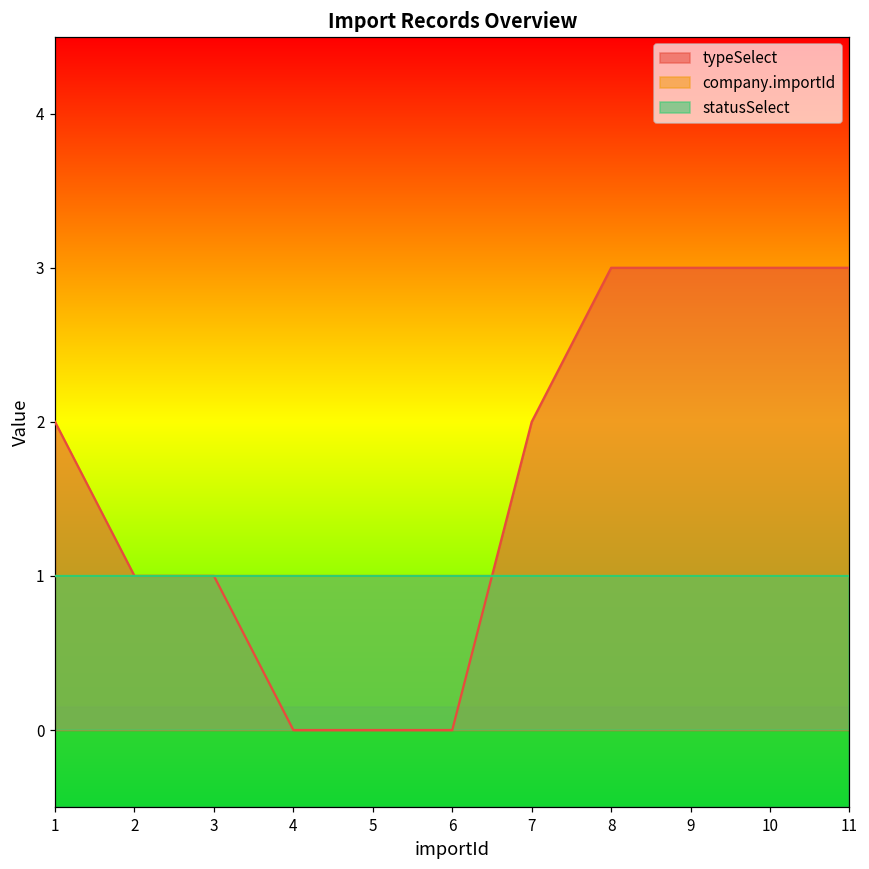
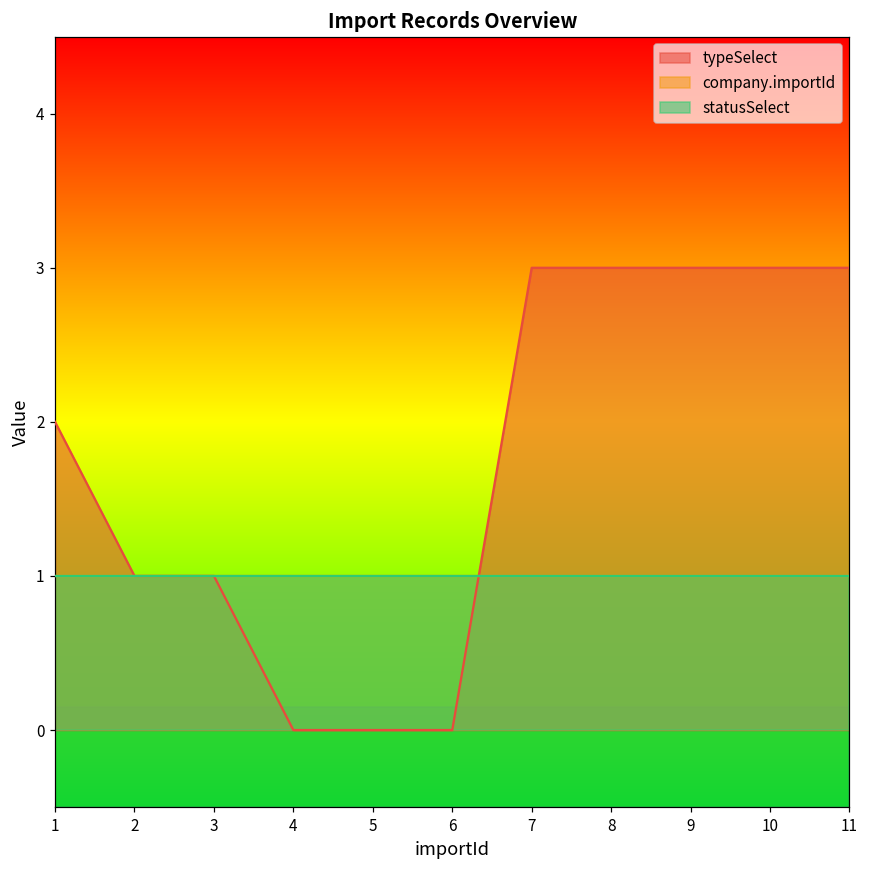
  {
    "typeSelect": {
      "1": 2,
-     "7": 2,
+     "7": 3,
      "8": 3,
      "9": 3,
      "10": 3,
      "11": 3
    },
    "statusSelect": {
      "1": 1,
      "4": 1,
      "5": 1,
      "6": 1,
      "7": 1,
      "8": 1,
      "9": 1,
      "10": 1,
      "11": 1
    }
  }
